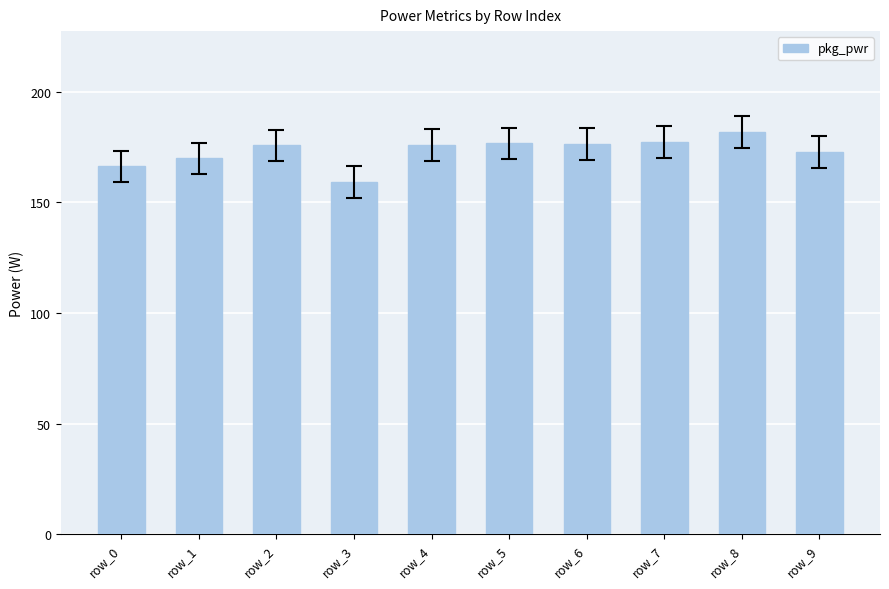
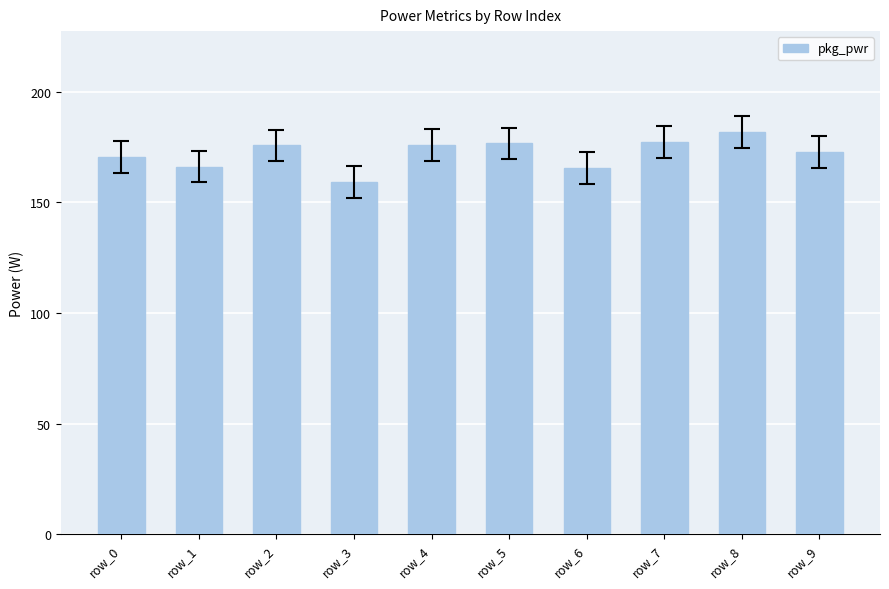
  {
    "pkg_pwr": {
-     "row_0": 166,
-     "row_1": 170,
+     "row_0": 171,
+     "row_1": 166,
      "row_2": 176,
      "row_3": 159,
      "row_4": 176,
      "row_5": 177,
-     "row_6": 176,
+     "row_6": 165,
      "row_7": 177,
      "row_8": 182,
      "row_9": 173
    }
  }
